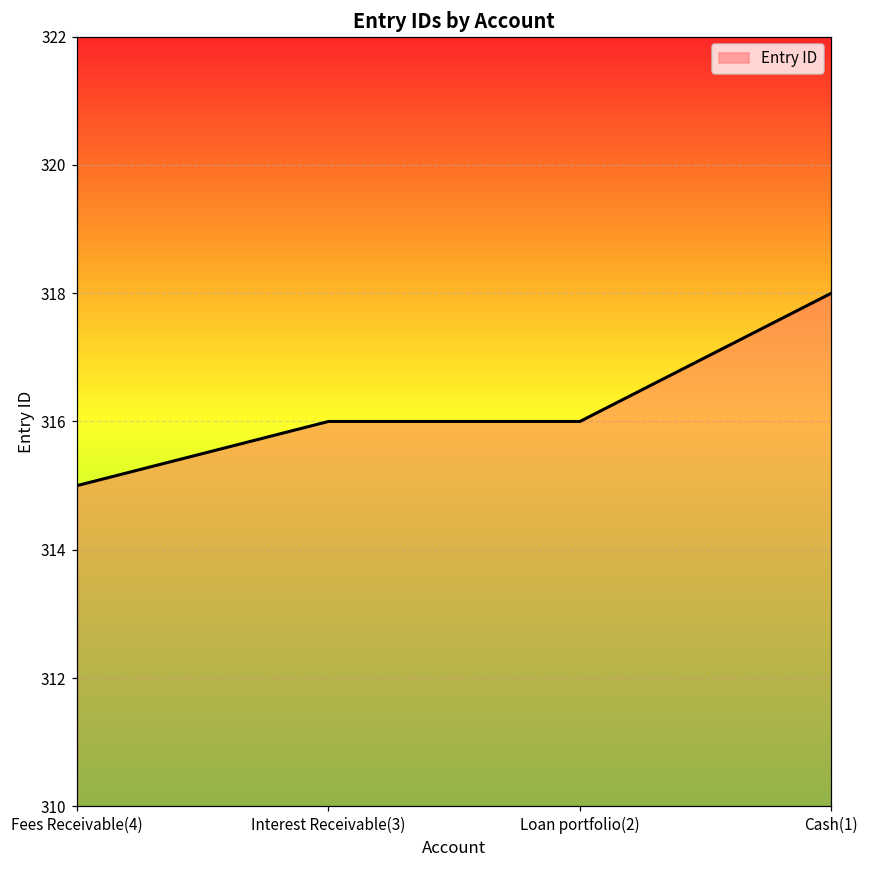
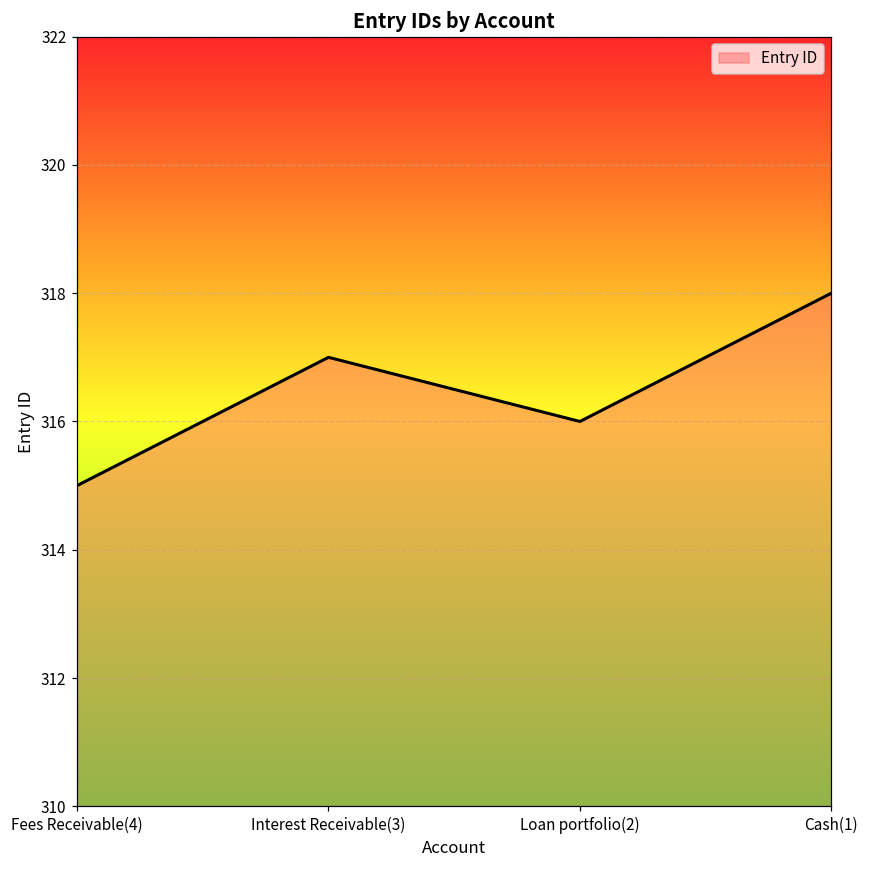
  {
    "Fees Receivable(4)": 315,
-   "Interest Receivable(3)": 316,
+   "Interest Receivable(3)": 317,
    "Loan portfolio(2)": 316,
    "Cash(1)": 318
  }
